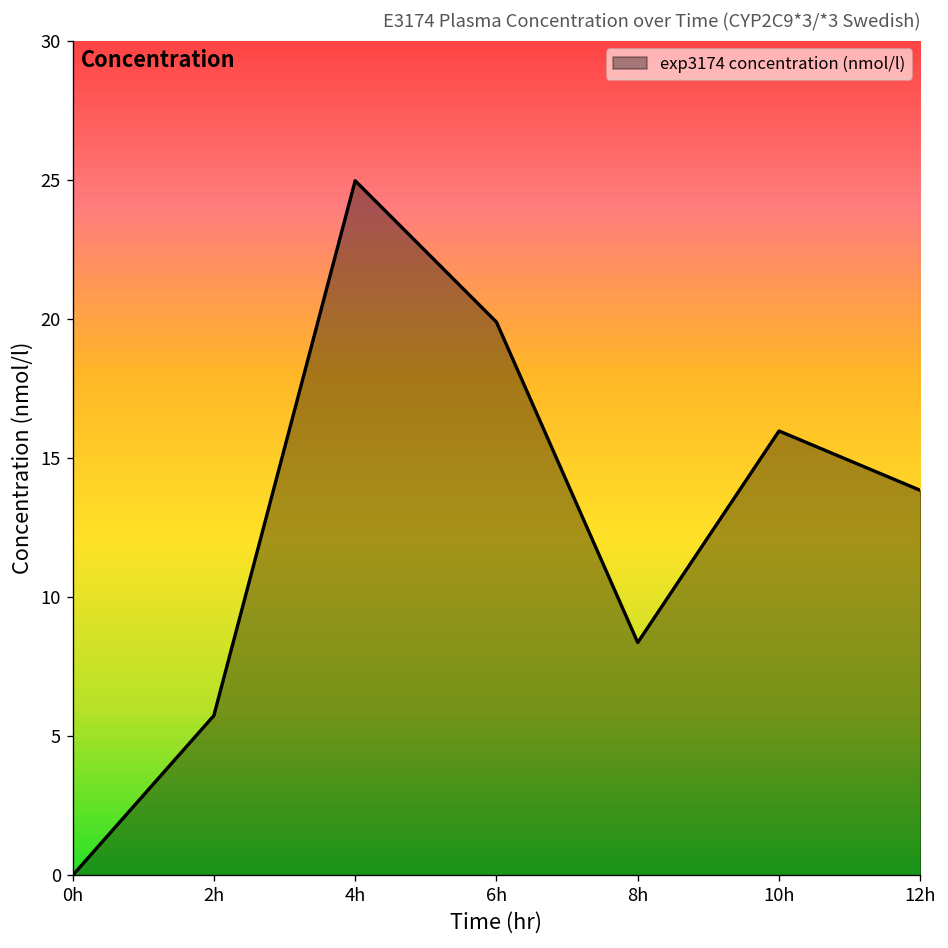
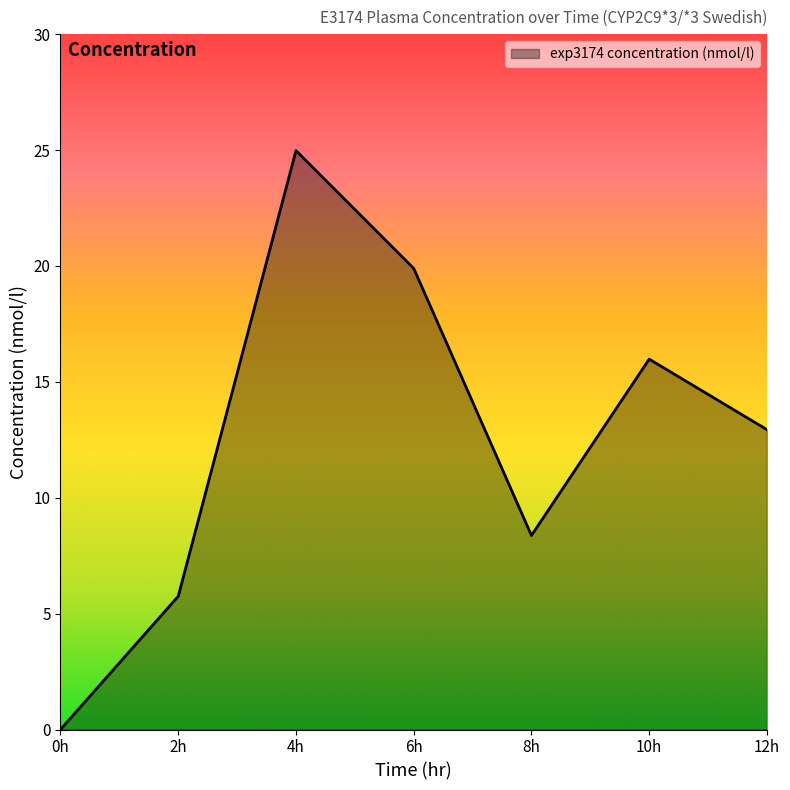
  {
    "0h": 0.0,
    "2h": 5.7,
    "4h": 25.0,
    "6h": 19.9,
    "8h": 8.4,
    "10h": 16.0,
-   "12h": 13.8
+   "12h": 12.9
  }
